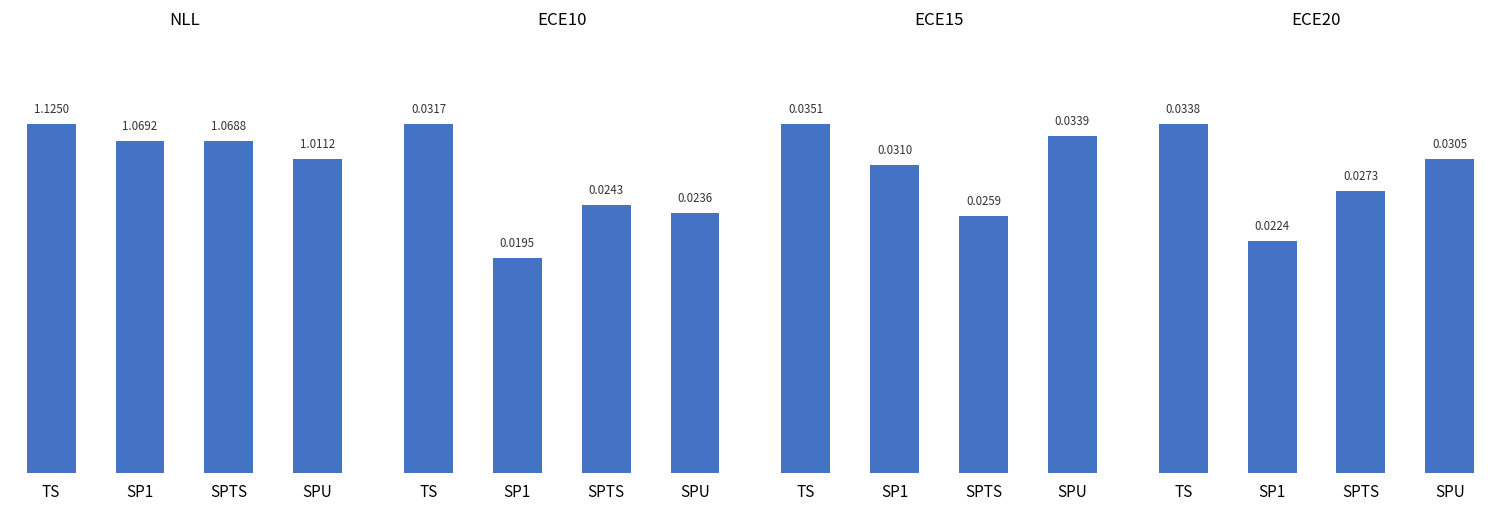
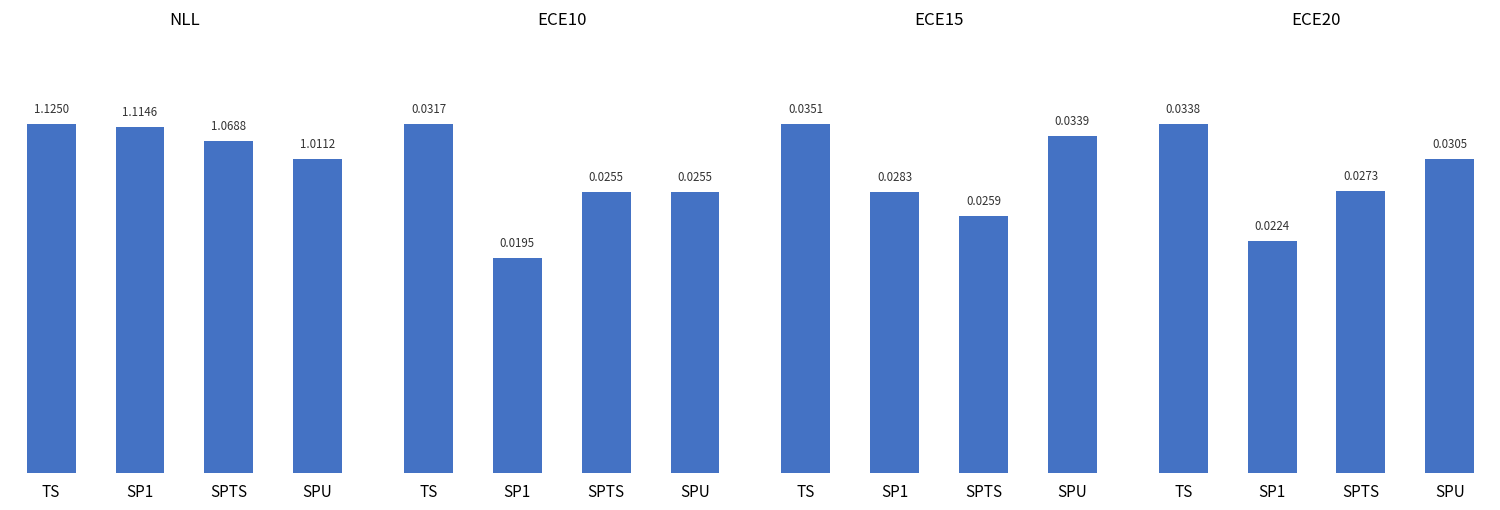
  {
    "NLL": {
      "TS": 1.1250,
-     "SP1": 1.0692,
+     "SP1": 1.1146,
      "SPTS": 1.0688,
      "SPU": 1.0112
    },
    "ECE10": {
      "TS": 0.0317,
      "SP1": 0.0195,
-     "SPTS": 0.0243,
-     "SPU": 0.0236
+     "SPTS": 0.0255,
+     "SPU": 0.0255
    },
    "ECE15": {
      "TS": 0.0351,
-     "SP1": 0.0310,
+     "SP1": 0.0283,
      "SPTS": 0.0259,
      "SPU": 0.0339
    },
    "ECE20": {
      "TS": 0.0338,
      "SP1": 0.0224,
      "SPTS": 0.0273,
      "SPU": 0.0305
    }
  }
